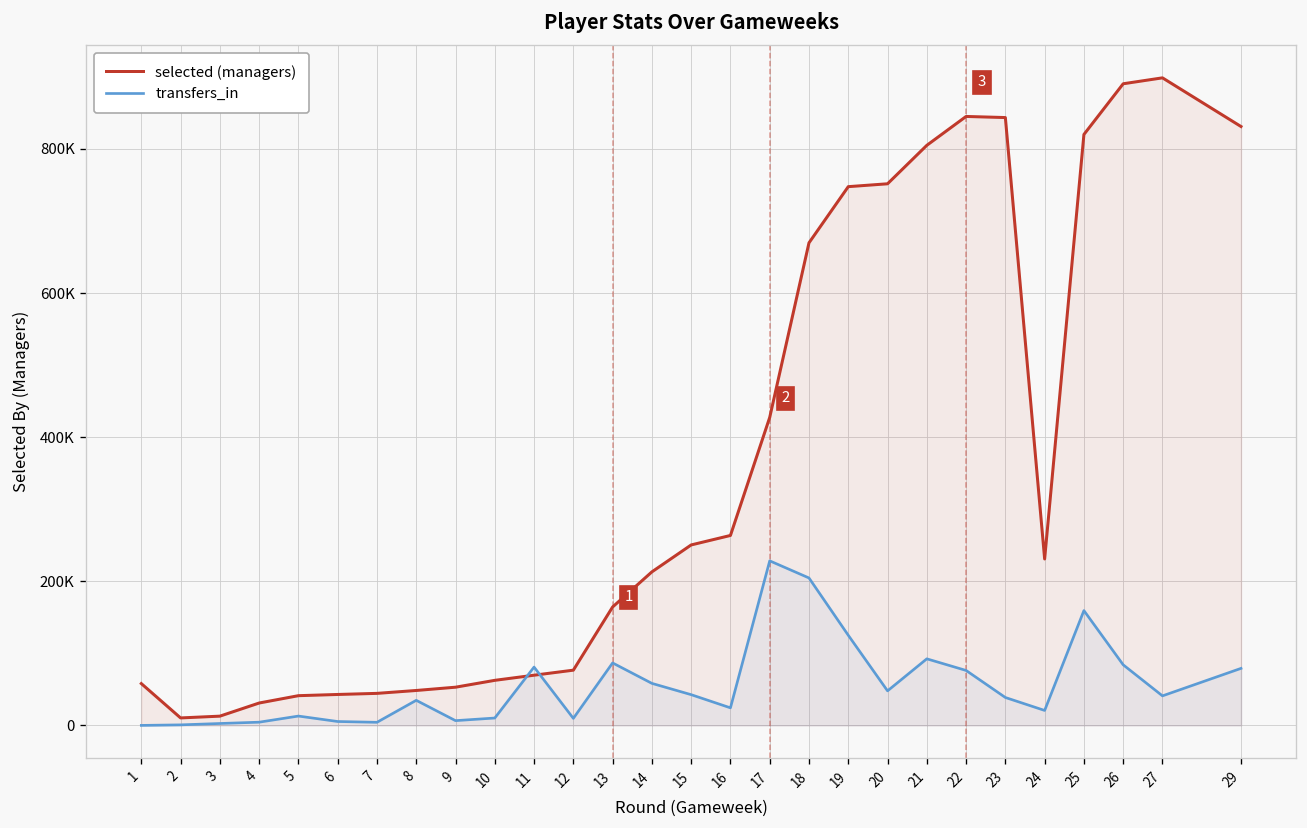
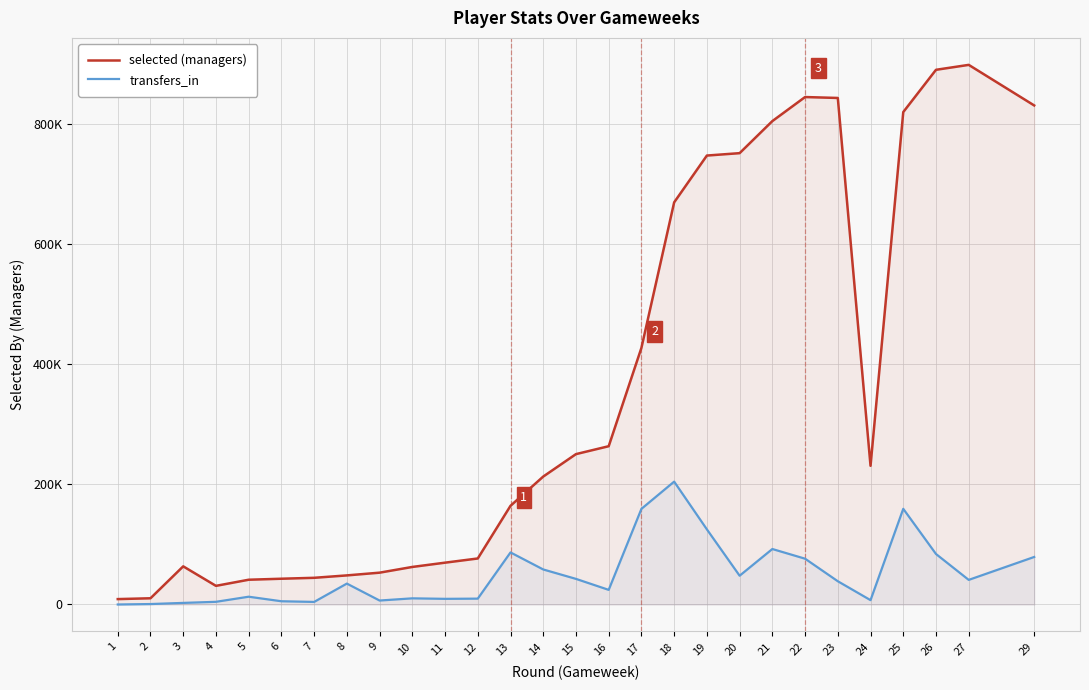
  {
    "selected (managers)": {
-     "1": 60000,
+     "1": 10000,
      "2": 10000,
-     "3": 10000,
+     "3": 60000,
      "4": 30000,
      "5": 40000,
      "6": 40000,
      "7": 40000,
      "8": 50000,
      "9": 50000,
      "10": 60000,
      "11": 70000,
      "12": 80000,
      "14": 210000,
      "15": 250000,
      "16": 260000,
      "18": 670000,
      "19": 750000,
      "20": 750000,
      "21": 800000,
      "23": 840000,
      "24": 230000,
      "25": 820000,
      "26": 890000,
      "27": 900000,
      "29": 830000
    },
    "transfers_in": {
      "1": 0,
      "2": 0,
      "3": 0,
      "4": 0,
      "5": 10000,
      "6": 10000,
      "7": 0,
      "8": 30000,
      "9": 10000,
      "10": 10000,
-     "11": 80000,
+     "11": 10000,
      "12": 10000,
      "13": 90000,
      "14": 60000,
      "15": 40000,
      "16": 20000,
-     "17": 230000,
+     "17": 160000,
      "18": 200000,
      "19": 130000,
      "20": 50000,
      "21": 90000,
      "22": 80000,
      "23": 40000,
-     "24": 20000,
+     "24": 10000,
      "25": 160000,
      "26": 80000,
      "27": 40000,
      "29": 80000
    }
  }
